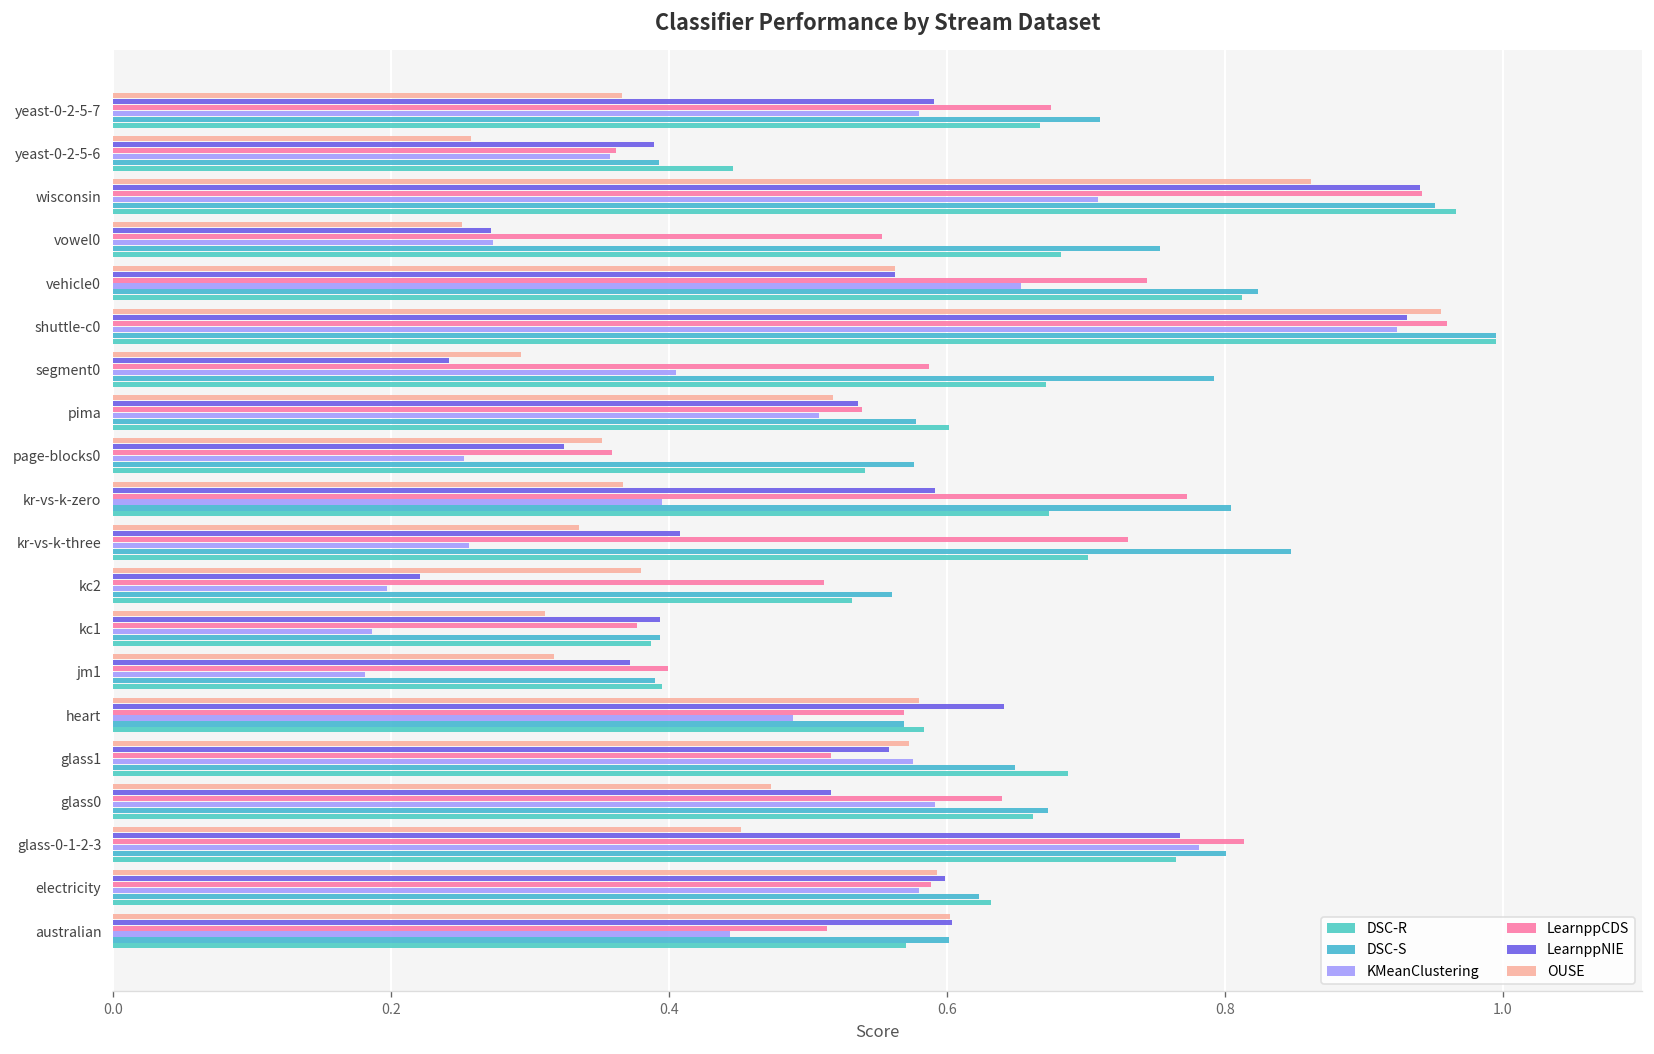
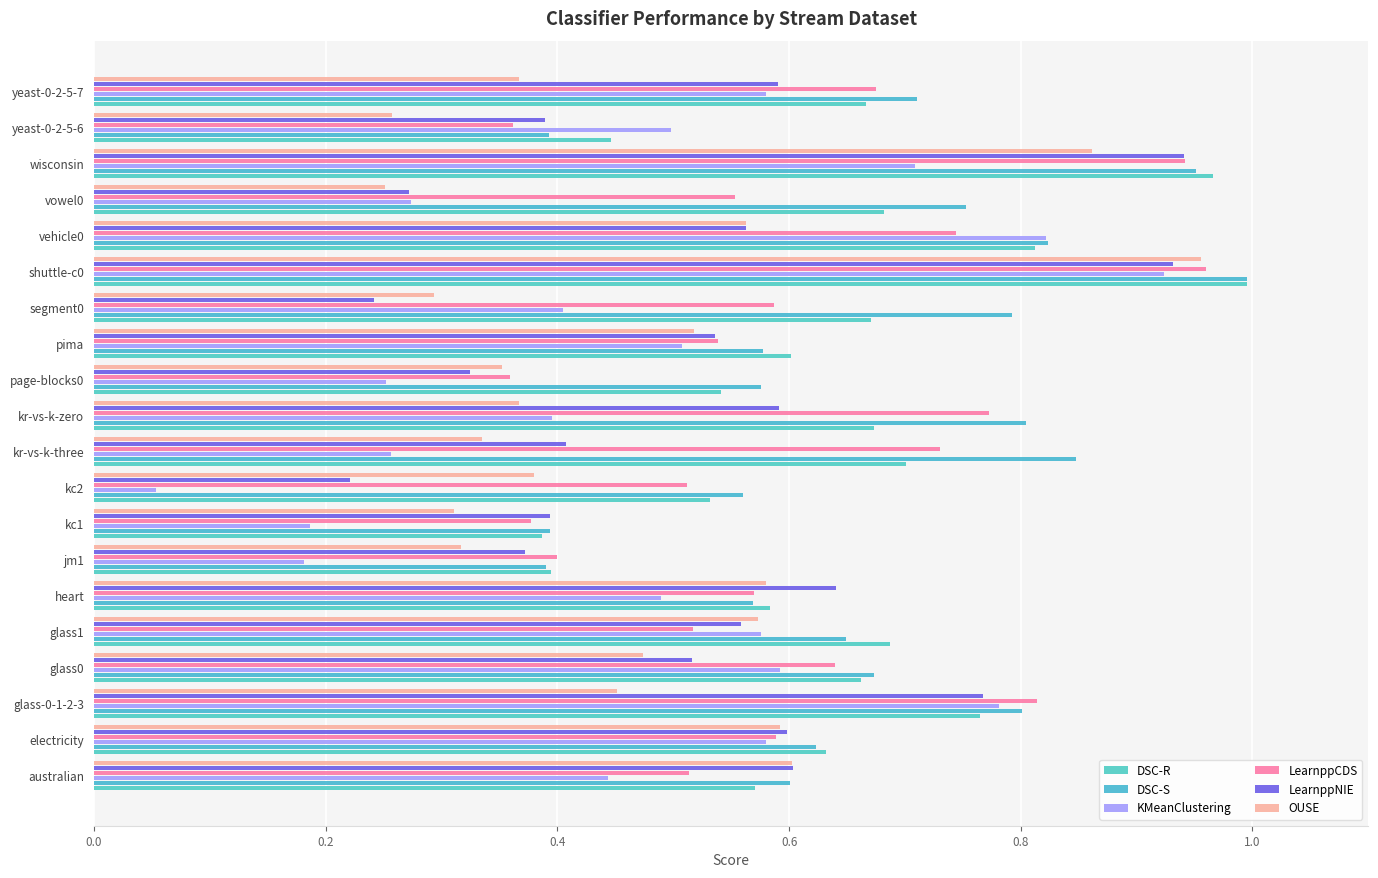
  {
    "KMeanClustering": {
      "yeast-0-2-5-7": 0.580,
-     "yeast-0-2-5-6": 0.358,
+     "yeast-0-2-5-6": 0.498,
      "wisconsin": 0.708,
      "vowel0": 0.274,
-     "vehicle0": 0.653,
+     "vehicle0": 0.822,
      "shuttle-c0": 0.923,
      "segment0": 0.405,
      "pima": 0.508,
      "page-blocks0": 0.252,
      "kr-vs-k-zero": 0.395,
      "kr-vs-k-three": 0.256,
-     "kc2": 0.198,
+     "kc2": 0.054,
      "kc1": 0.186,
      "jm1": 0.182,
      "heart": 0.489,
      "glass1": 0.576,
      "glass0": 0.592,
      "glass-0-1-2-3": 0.781,
      "electricity": 0.580,
      "australian": 0.444
    },
    "LearnppNIE": {
      "yeast-0-2-5-7": 0.590,
      "yeast-0-2-5-6": 0.389,
      "wisconsin": 0.941,
      "vowel0": 0.272,
      "vehicle0": 0.563,
      "shuttle-c0": 0.931,
      "segment0": 0.242,
      "pima": 0.536,
      "page-blocks0": 0.325,
      "kr-vs-k-zero": 0.591,
      "kr-vs-k-three": 0.408,
      "kc2": 0.221,
      "kc1": 0.394,
      "jm1": 0.372,
      "heart": 0.641,
      "glass1": 0.558,
      "glass0": 0.516,
      "glass-0-1-2-3": 0.768,
      "electricity": 0.598,
      "australian": 0.604
    }
  }
